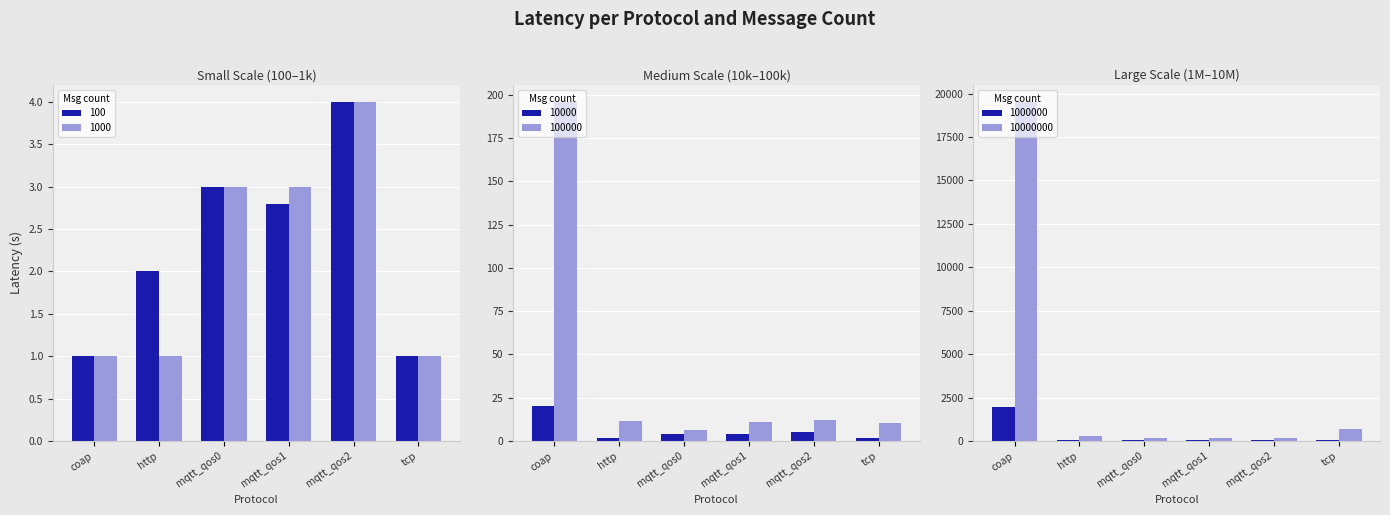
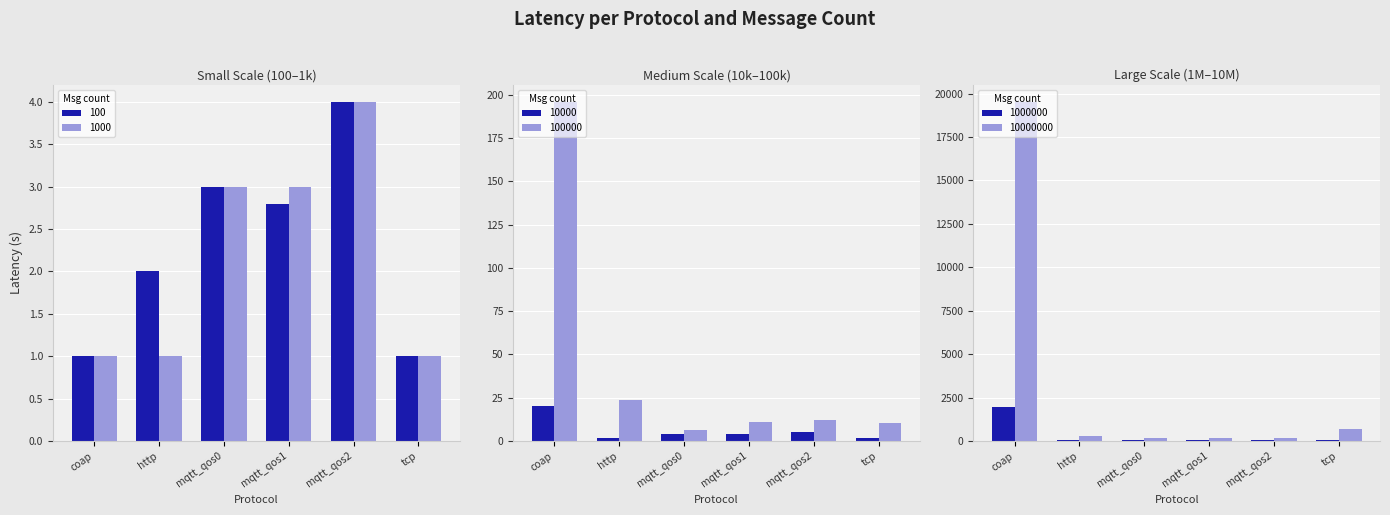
  {
    "Small Scale (100–1k)": {
      "100": {
        "coap": 1.0,
        "http": 2.0,
        "mqtt_qos0": 3.0,
        "mqtt_qos1": 2.8,
        "mqtt_qos2": 4.0,
        "tcp": 1.0
      },
      "1000": {
        "coap": 1.0,
        "http": 1.0,
        "mqtt_qos0": 3.0,
        "mqtt_qos1": 3.0,
        "mqtt_qos2": 4.0,
        "tcp": 1.0
      }
    },
    "Medium Scale (10k–100k)": {
      "10000": {
        "coap": 20,
        "http": 2,
        "mqtt_qos0": 4,
        "mqtt_qos1": 4,
        "mqtt_qos2": 5,
        "tcp": 2
      },
      "100000": {
-       "http": 11,
+       "http": 24,
        "mqtt_qos0": 6,
        "mqtt_qos1": 11,
        "mqtt_qos2": 12,
        "tcp": 11
      }
    },
    "Large Scale (1M–10M)": {
      "1000000": {
        "coap": 2000
      },
      "10000000": {
        "http": 300,
        "mqtt_qos0": 200,
        "mqtt_qos1": 200,
        "mqtt_qos2": 200,
        "tcp": 700
      }
    }
  }
